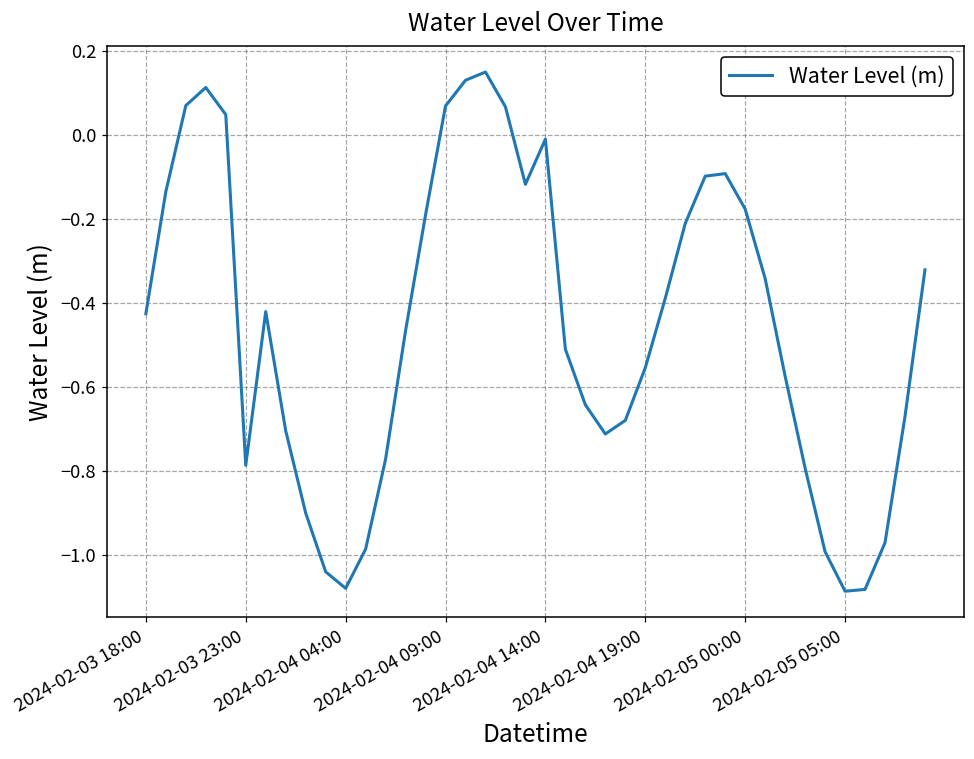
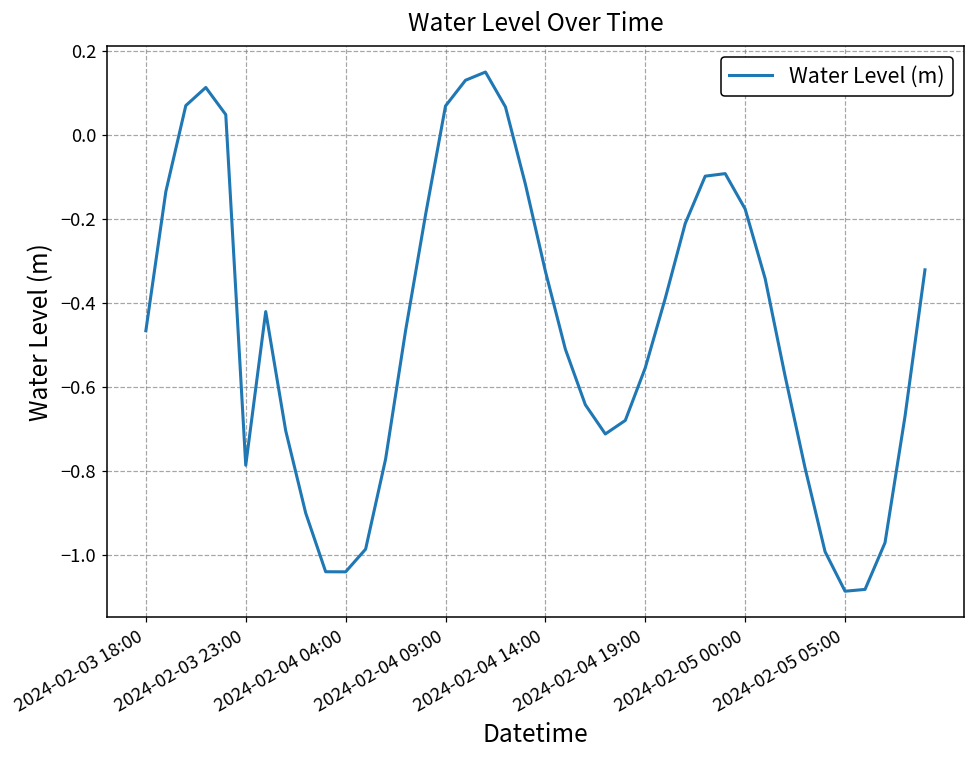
  {
-   "2024-02-03 18:00": -0.43,
+   "2024-02-03 18:00": -0.47,
    "2024-02-03 23:00": -0.79,
-   "2024-02-04 04:00": -1.08,
+   "2024-02-04 04:00": -1.04,
    "2024-02-04 09:00": 0.07,
-   "2024-02-04 14:00": -0.01,
+   "2024-02-04 14:00": -0.32,
    "2024-02-04 19:00": -0.55,
    "2024-02-05 00:00": -0.18,
    "2024-02-05 05:00": -1.09
  }
